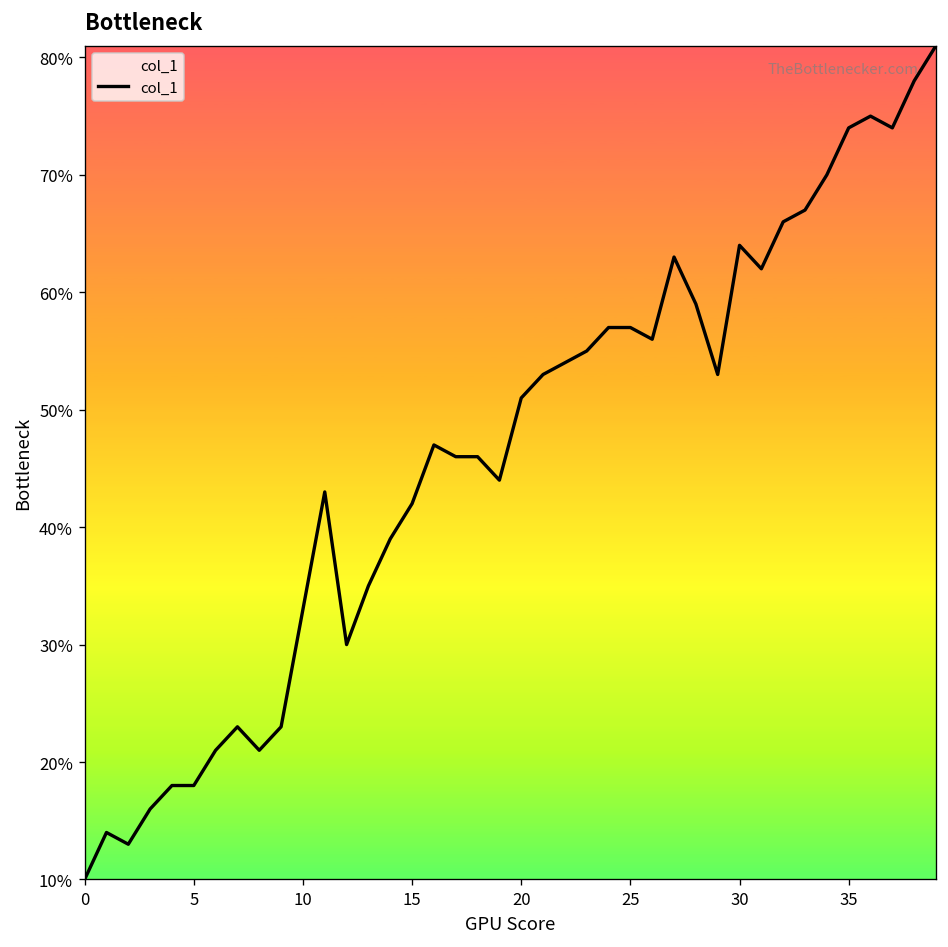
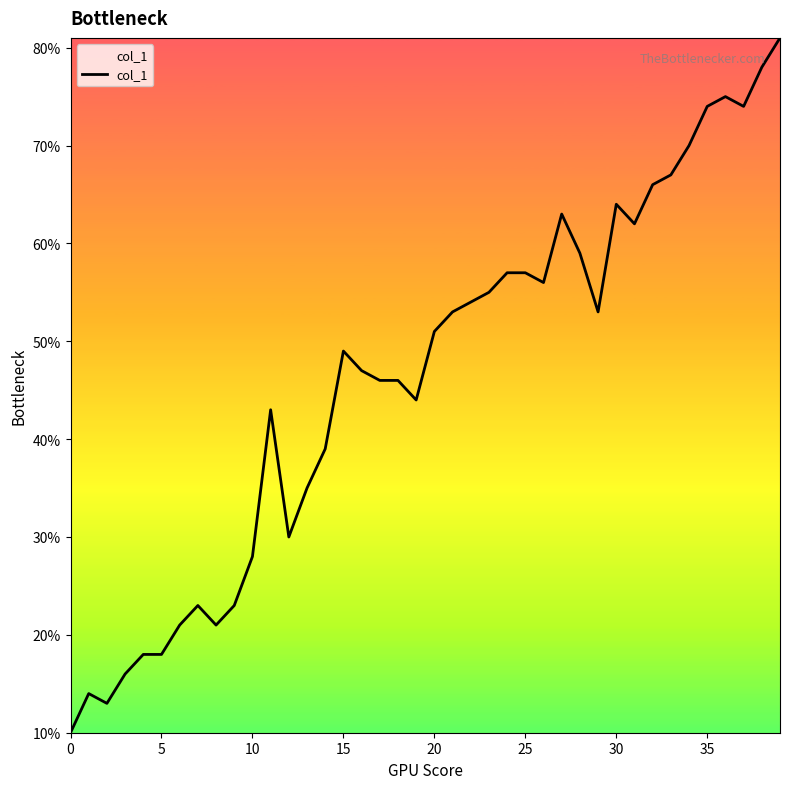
  {
    "0": "10%",
    "5": "18%",
-   "10": "33%",
-   "15": "42%",
+   "10": "28%",
+   "15": "49%",
    "20": "51%",
    "25": "57%",
    "30": "64%",
    "35": "74%"
  }
